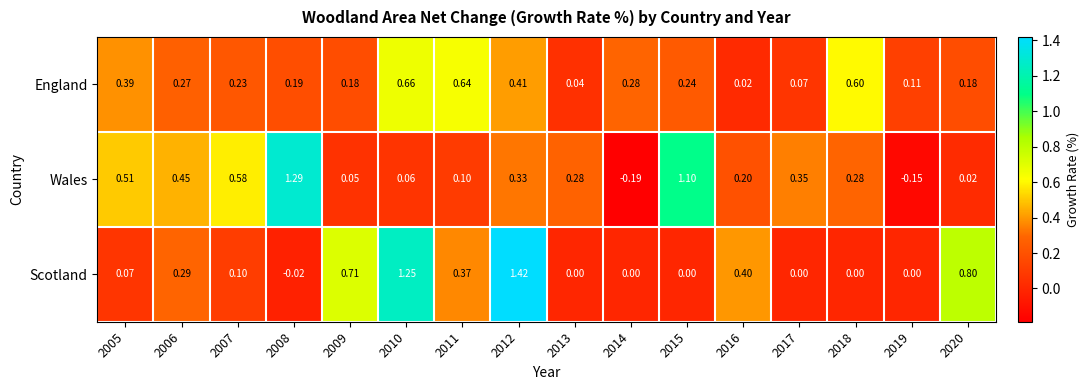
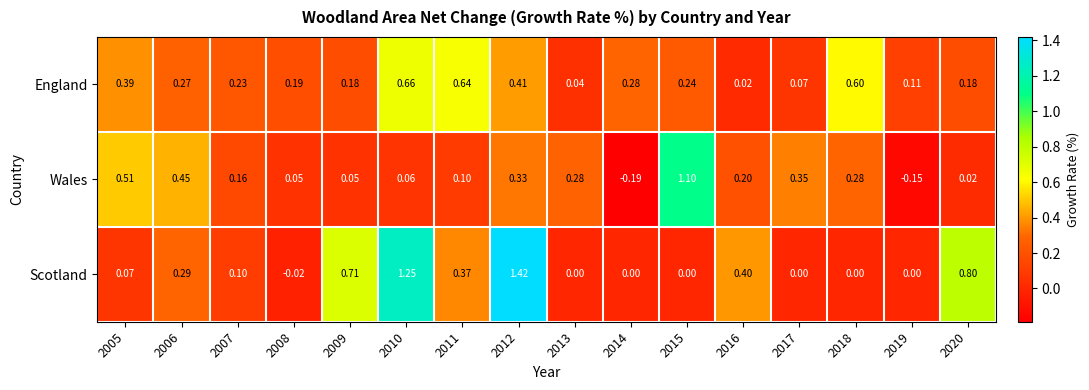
  {
    "England": {
      "2005": 0.39,
      "2006": 0.27,
      "2007": 0.23,
      "2008": 0.19,
      "2009": 0.18,
      "2010": 0.66,
      "2011": 0.64,
      "2012": 0.41,
      "2013": 0.04,
      "2014": 0.28,
      "2015": 0.24,
      "2016": 0.02,
      "2017": 0.07,
      "2018": 0.60,
      "2019": 0.11,
      "2020": 0.18
    },
    "Wales": {
      "2005": 0.51,
      "2006": 0.45,
-     "2007": 0.58,
-     "2008": 1.29,
+     "2007": 0.16,
+     "2008": 0.05,
      "2009": 0.05,
      "2010": 0.06,
      "2011": 0.10,
      "2012": 0.33,
      "2013": 0.28,
      "2014": -0.19,
      "2015": 1.10,
      "2016": 0.20,
      "2017": 0.35,
      "2018": 0.28,
      "2019": -0.15,
      "2020": 0.02
    },
    "Scotland": {
      "2005": 0.07,
      "2006": 0.29,
      "2007": 0.10,
      "2008": -0.02,
      "2009": 0.71,
      "2010": 1.25,
      "2011": 0.37,
      "2012": 1.42,
      "2013": 0.00,
      "2014": 0.00,
      "2015": 0.00,
      "2016": 0.40,
      "2017": 0.00,
      "2018": 0.00,
      "2019": 0.00,
      "2020": 0.80
    }
  }
